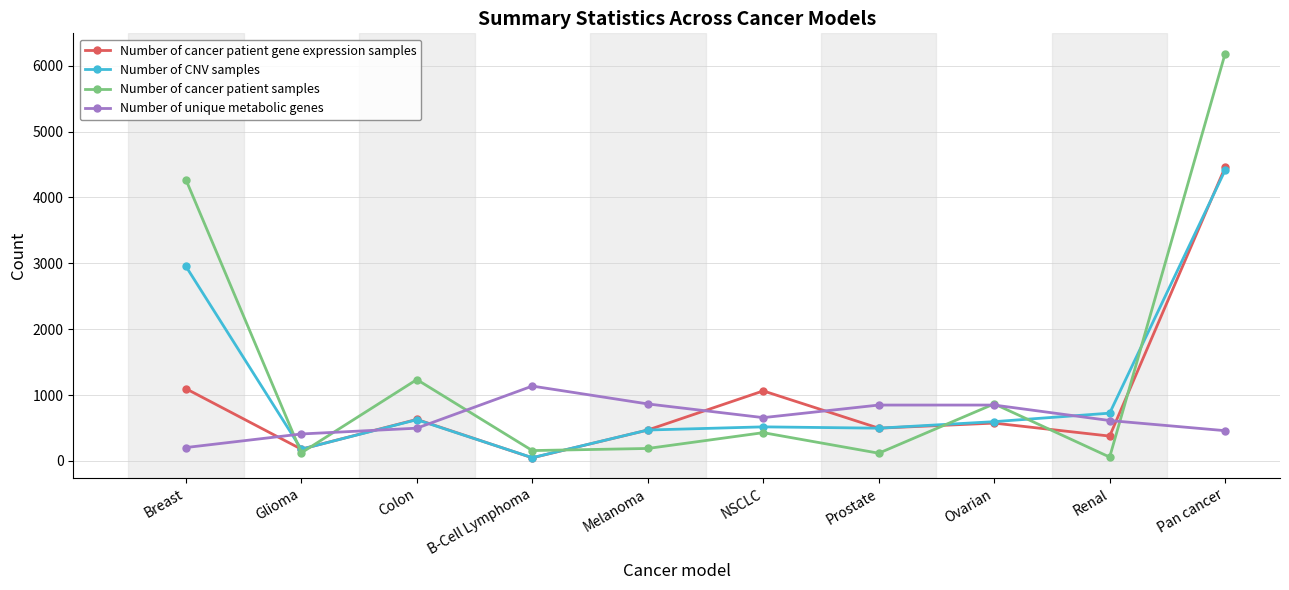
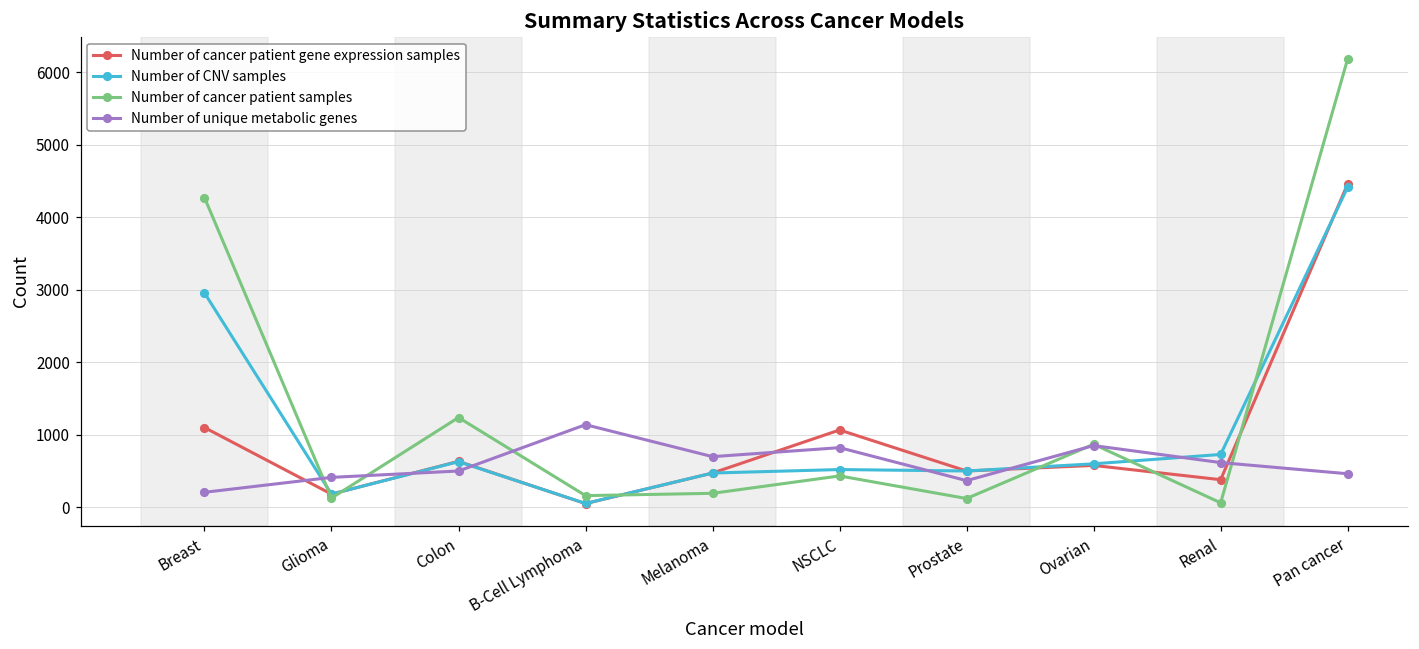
  {
    "Number of cancer patient gene expression samples": {
      "Breast": 1100,
      "NSCLC": 1100,
      "Renal": 400,
      "Pan cancer": 4500
    },
    "Number of CNV samples": {
      "Breast": 3000,
      "NSCLC": 500,
      "Renal": 700,
      "Pan cancer": 4400
    },
    "Number of cancer patient samples": {
      "Breast": 4300,
      "Glioma": 100,
      "Colon": 1200,
      "B-Cell Lymphoma": 200,
      "Melanoma": 200,
      "NSCLC": 400,
      "Prostate": 100,
      "Renal": 100,
      "Pan cancer": 6200
    },
    "Number of unique metabolic genes": {
      "Breast": 200,
      "Glioma": 400,
      "Colon": 500,
      "B-Cell Lymphoma": 1100,
-     "Melanoma": 900,
-     "NSCLC": 700,
-     "Prostate": 800,
+     "Melanoma": 700,
+     "NSCLC": 800,
+     "Prostate": 400,
      "Renal": 600,
      "Pan cancer": 500
    }
  }
